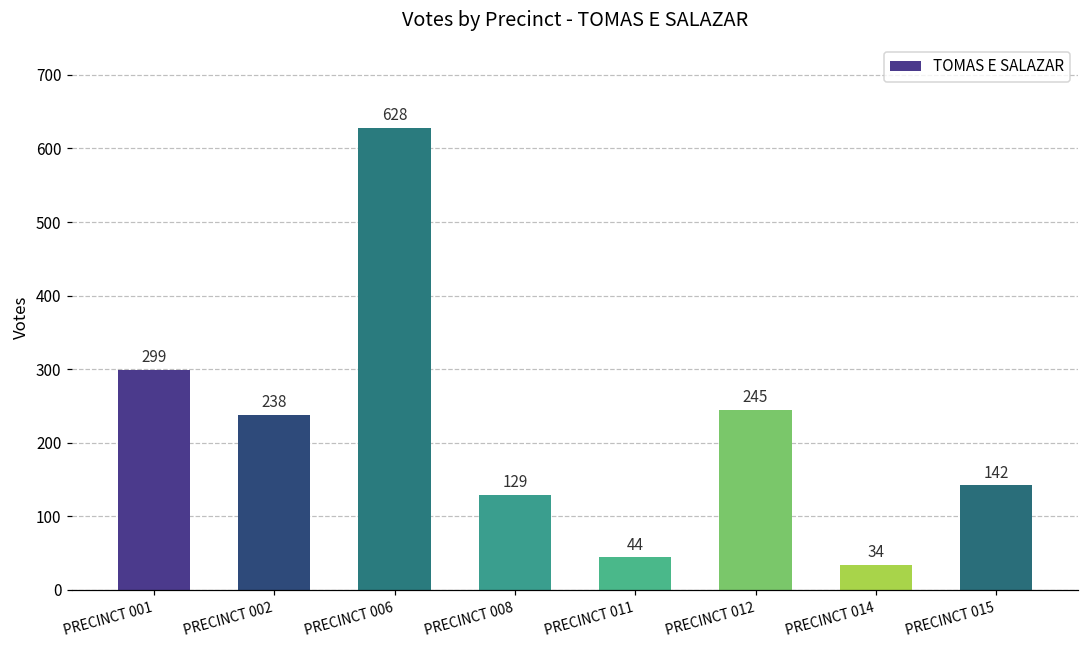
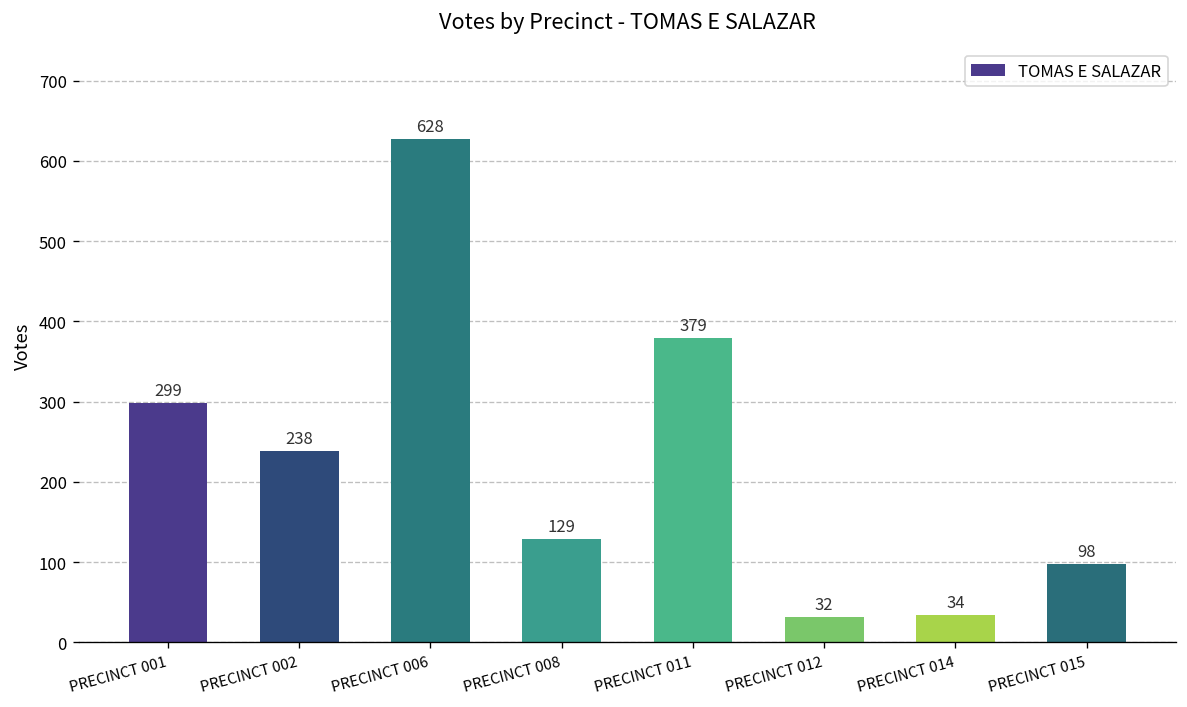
  {
    "PRECINCT 001": 299,
    "PRECINCT 002": 238,
    "PRECINCT 006": 628,
    "PRECINCT 008": 129,
-   "PRECINCT 011": 44,
-   "PRECINCT 012": 245,
+   "PRECINCT 011": 379,
+   "PRECINCT 012": 32,
    "PRECINCT 014": 34,
-   "PRECINCT 015": 142
+   "PRECINCT 015": 98
  }
